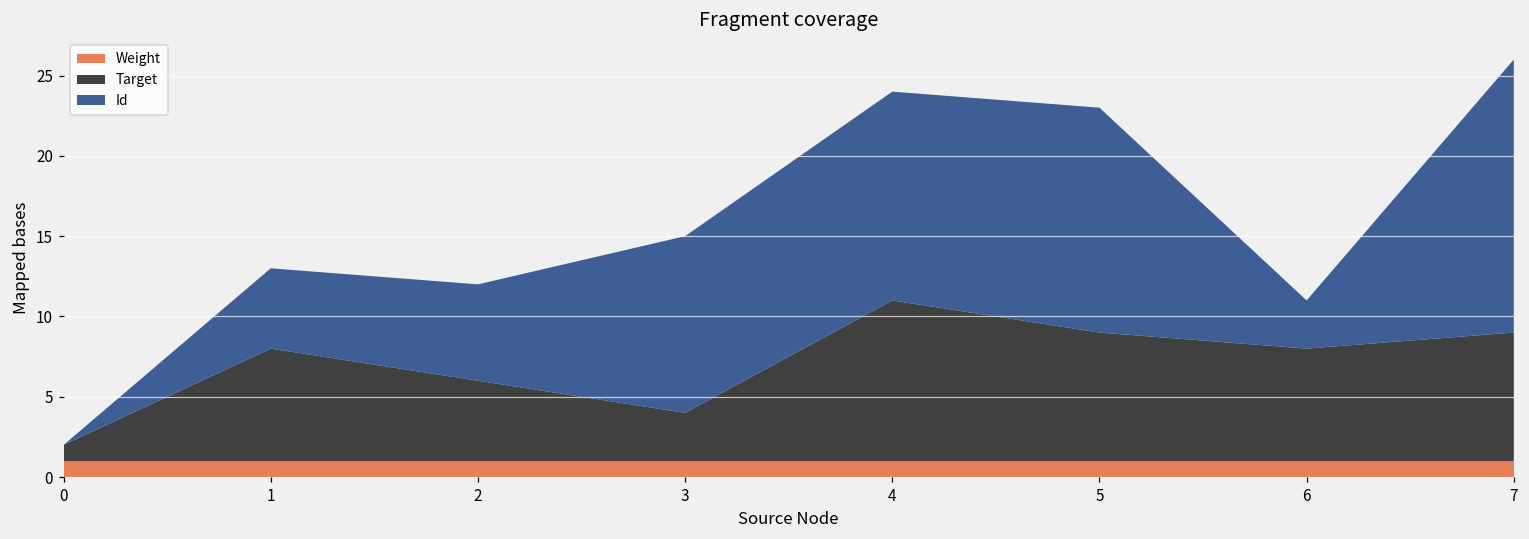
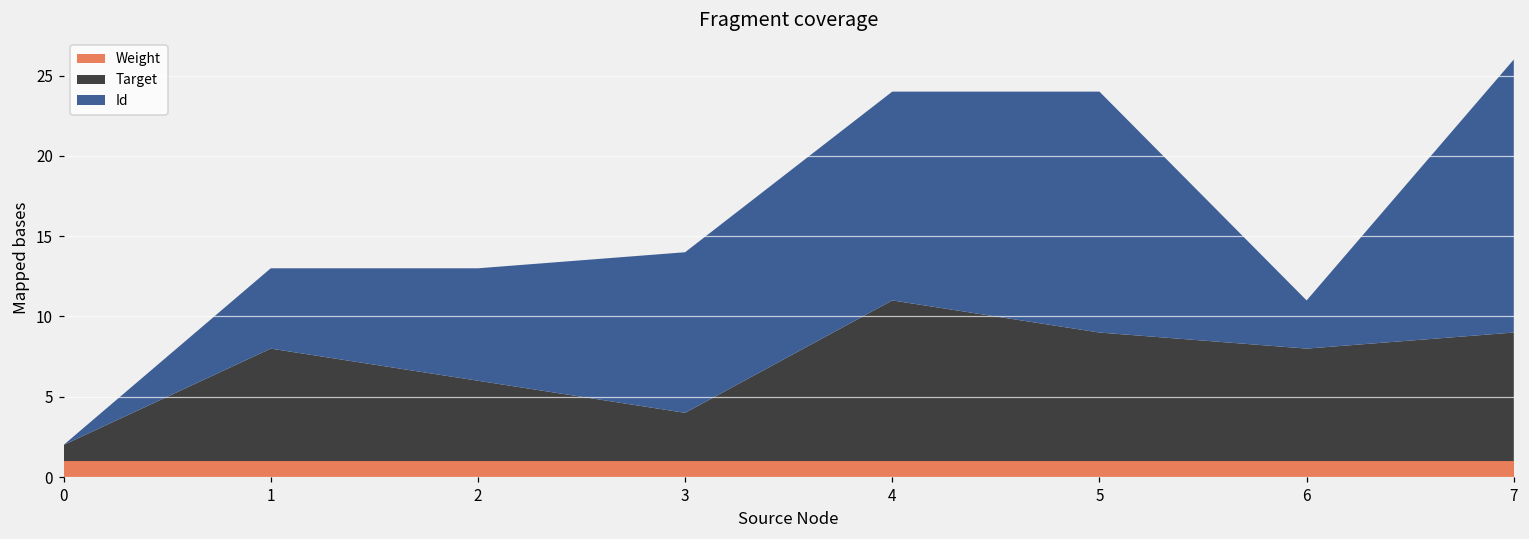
  {
    "Weight": {
      "0": 1,
      "1": 1,
      "2": 1,
      "3": 1,
      "4": 1,
      "5": 1,
      "6": 1,
      "7": 1
    },
    "Target": {
      "1": 7,
      "2": 5,
      "3": 3,
      "4": 10,
      "5": 8,
      "6": 7,
      "7": 8
    },
    "Id": {
      "1": 5,
-     "2": 6,
-     "3": 11,
+     "2": 7,
+     "3": 10,
      "4": 13,
-     "5": 14,
+     "5": 15,
      "6": 3,
      "7": 17
    }
  }
